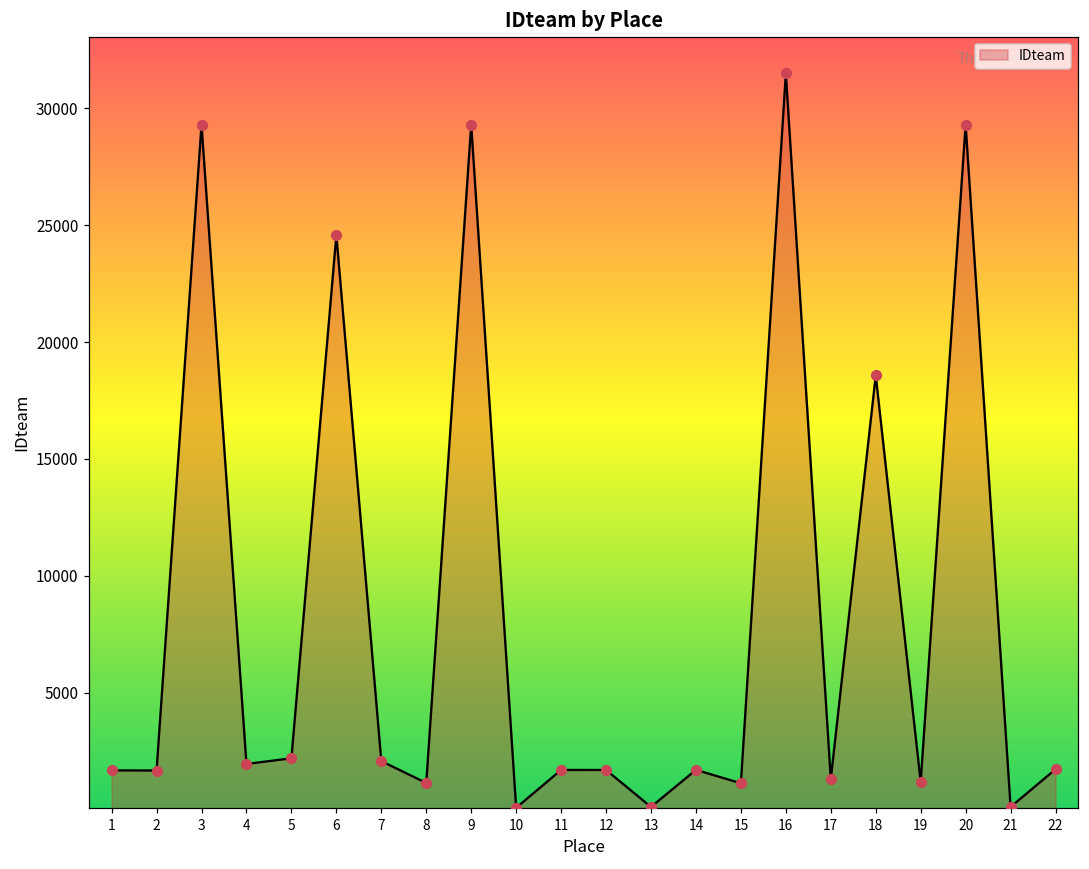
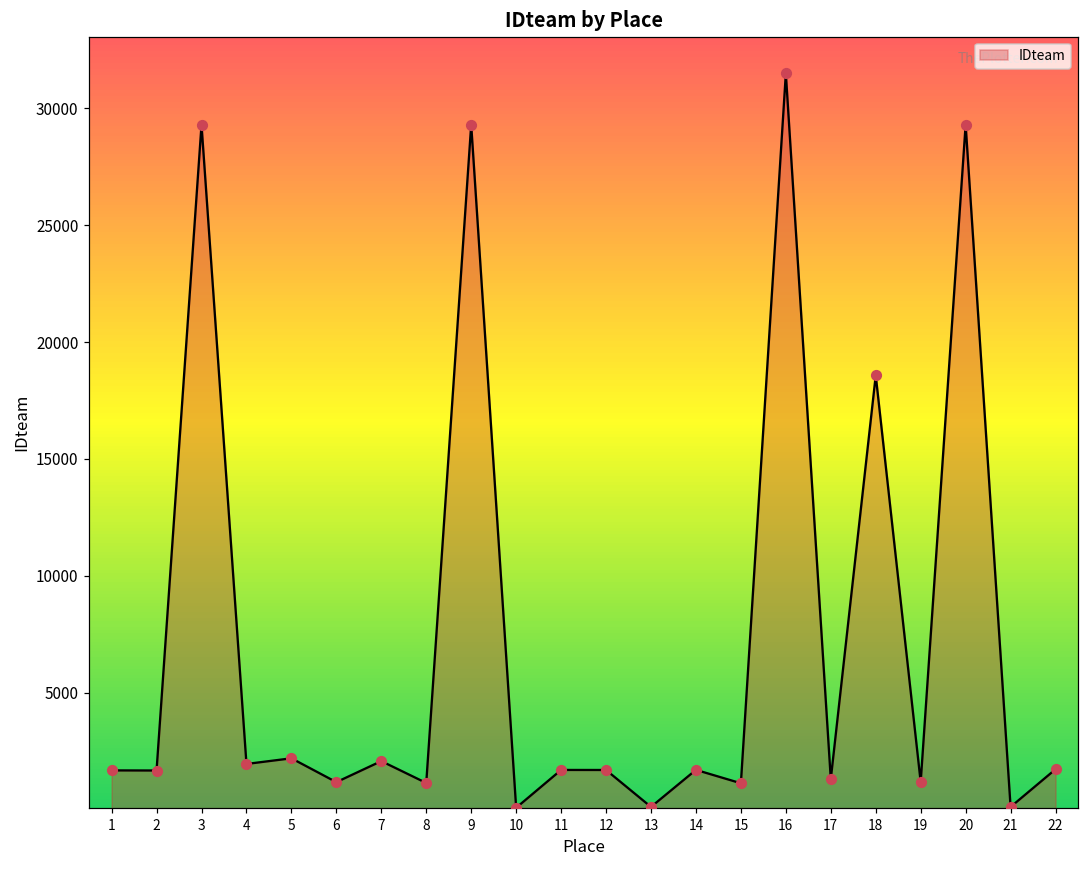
  {
    "1": 1700,
    "2": 1700,
    "3": 29300,
    "4": 2000,
    "5": 2200,
-   "6": 24600,
+   "6": 1200,
    "7": 2100,
    "8": 1100,
    "9": 29300,
    "10": 100,
    "11": 1700,
    "12": 1700,
    "13": 100,
    "14": 1700,
    "15": 1100,
    "16": 31500,
    "17": 1300,
    "18": 18600,
    "19": 1200,
    "20": 29300,
    "21": 100,
    "22": 1700
  }
